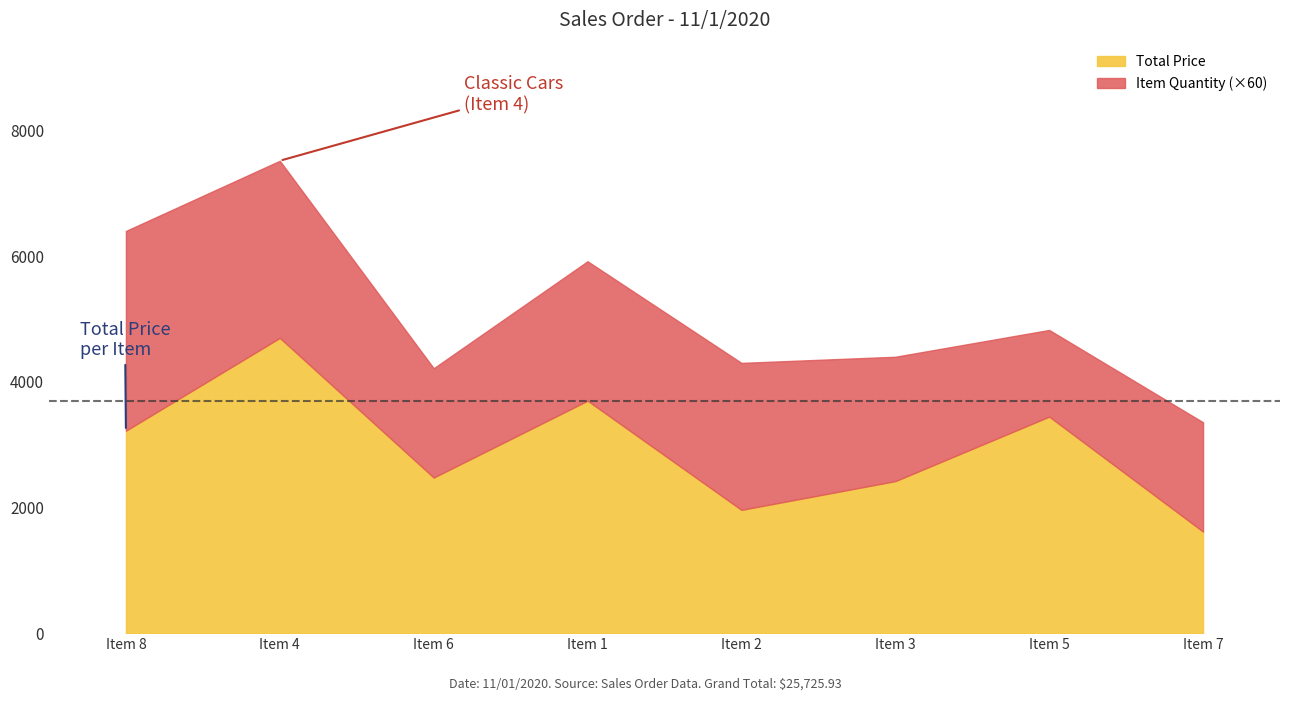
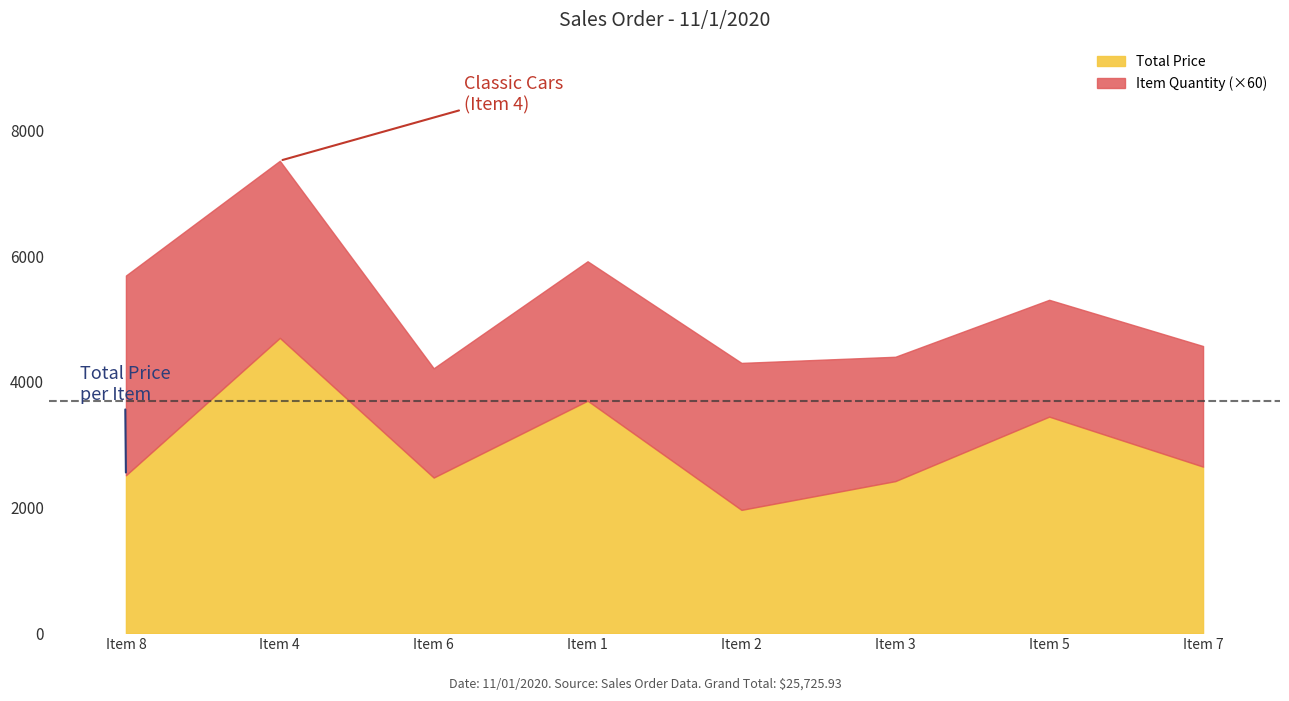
  {
    "Total Price": {
-     "Item 8": 3200,
+     "Item 8": 2500,
      "Item 4": 4700,
      "Item 6": 2500,
      "Item 1": 3700,
      "Item 2": 2000,
      "Item 3": 2400,
      "Item 5": 3400,
-     "Item 7": 1600
+     "Item 7": 2700
    },
    "Item Quantity (×60)": {
      "Item 8": 3200,
      "Item 6": 1700,
      "Item 1": 2200,
      "Item 2": 2300,
      "Item 3": 2000,
-     "Item 5": 1400,
-     "Item 7": 1700
+     "Item 5": 1900,
+     "Item 7": 1900
    }
  }
